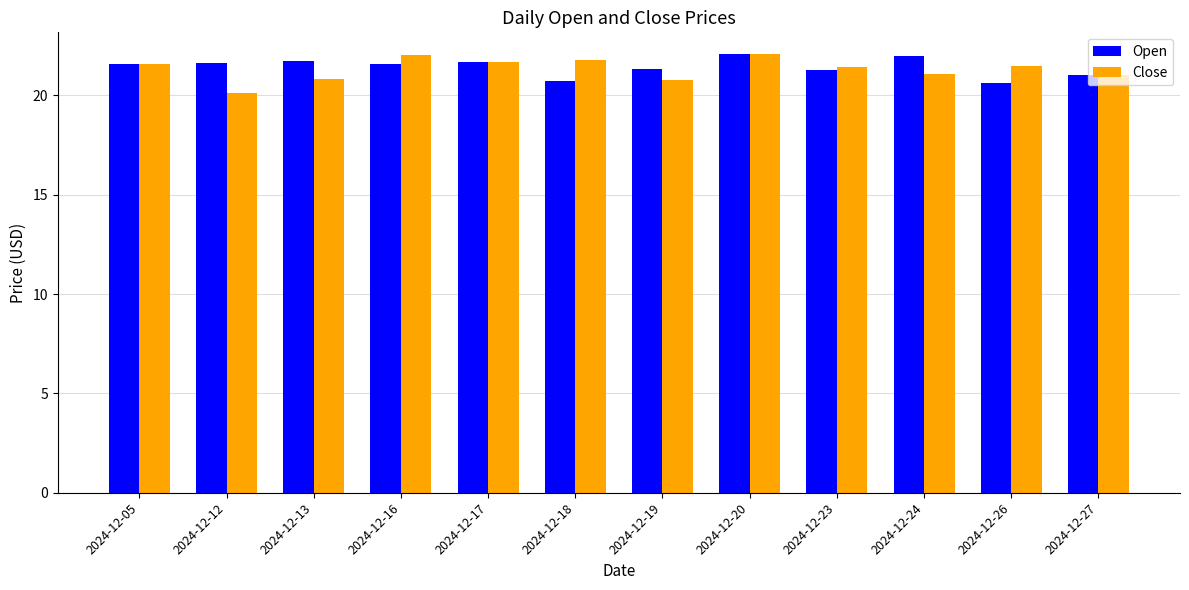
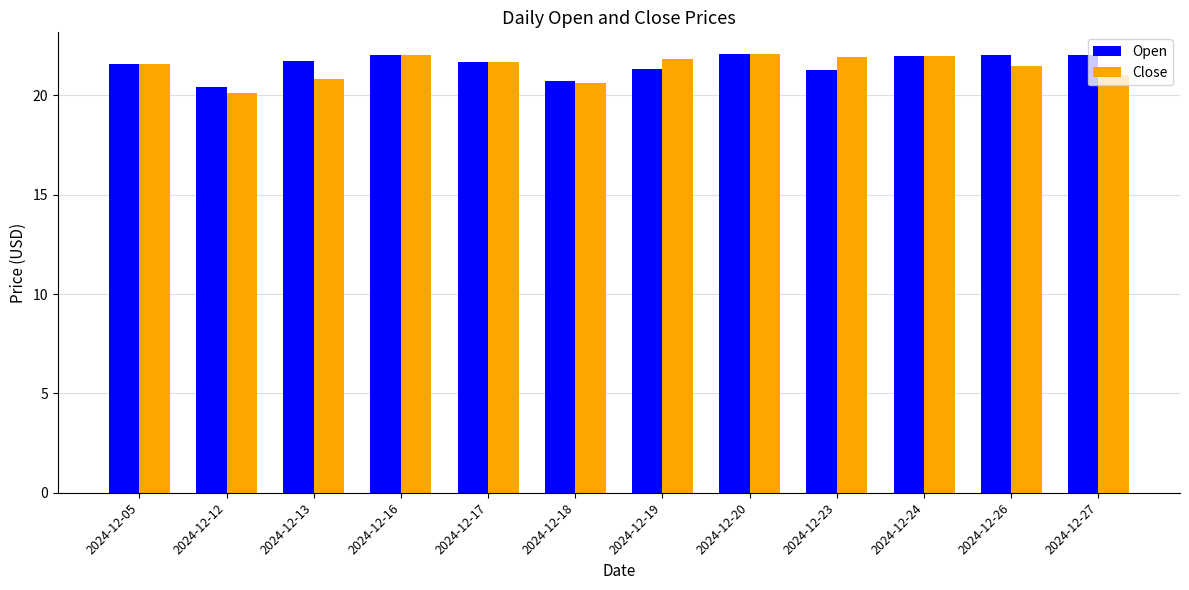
  {
    "Open": {
      "2024-12-05": 21.6,
-     "2024-12-12": 21.6,
+     "2024-12-12": 20.4,
      "2024-12-13": 21.7,
-     "2024-12-16": 21.6,
+     "2024-12-16": 22.0,
      "2024-12-17": 21.7,
      "2024-12-18": 20.7,
      "2024-12-19": 21.3,
      "2024-12-20": 22.1,
      "2024-12-23": 21.3,
      "2024-12-24": 22.0,
-     "2024-12-26": 20.6,
-     "2024-12-27": 21.0
+     "2024-12-26": 22.0,
+     "2024-12-27": 22.0
    },
    "Close": {
      "2024-12-05": 21.6,
      "2024-12-12": 20.1,
      "2024-12-13": 20.8,
      "2024-12-16": 22.0,
      "2024-12-17": 21.7,
-     "2024-12-18": 21.8,
-     "2024-12-19": 20.8,
+     "2024-12-18": 20.6,
+     "2024-12-19": 21.8,
      "2024-12-20": 22.1,
-     "2024-12-23": 21.4,
-     "2024-12-24": 21.1,
+     "2024-12-23": 21.9,
+     "2024-12-24": 22.0,
      "2024-12-26": 21.5
    }
  }
